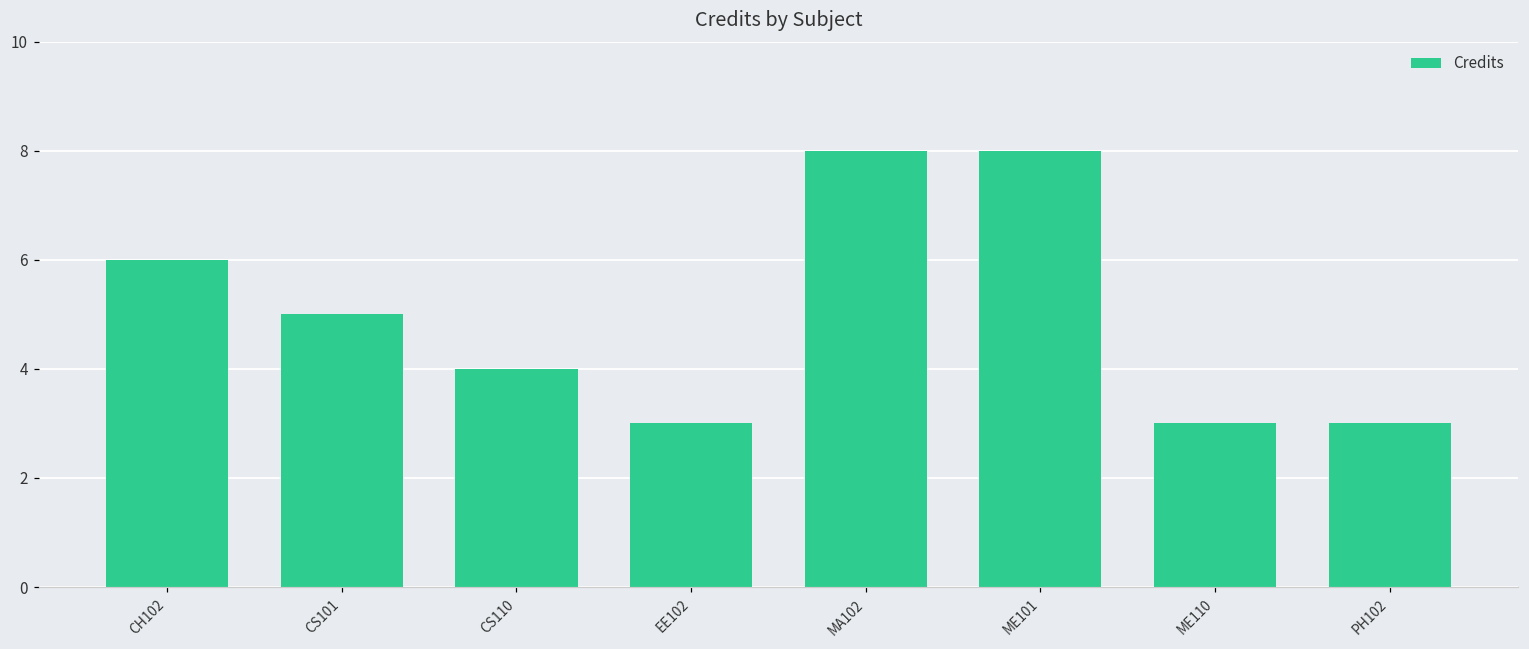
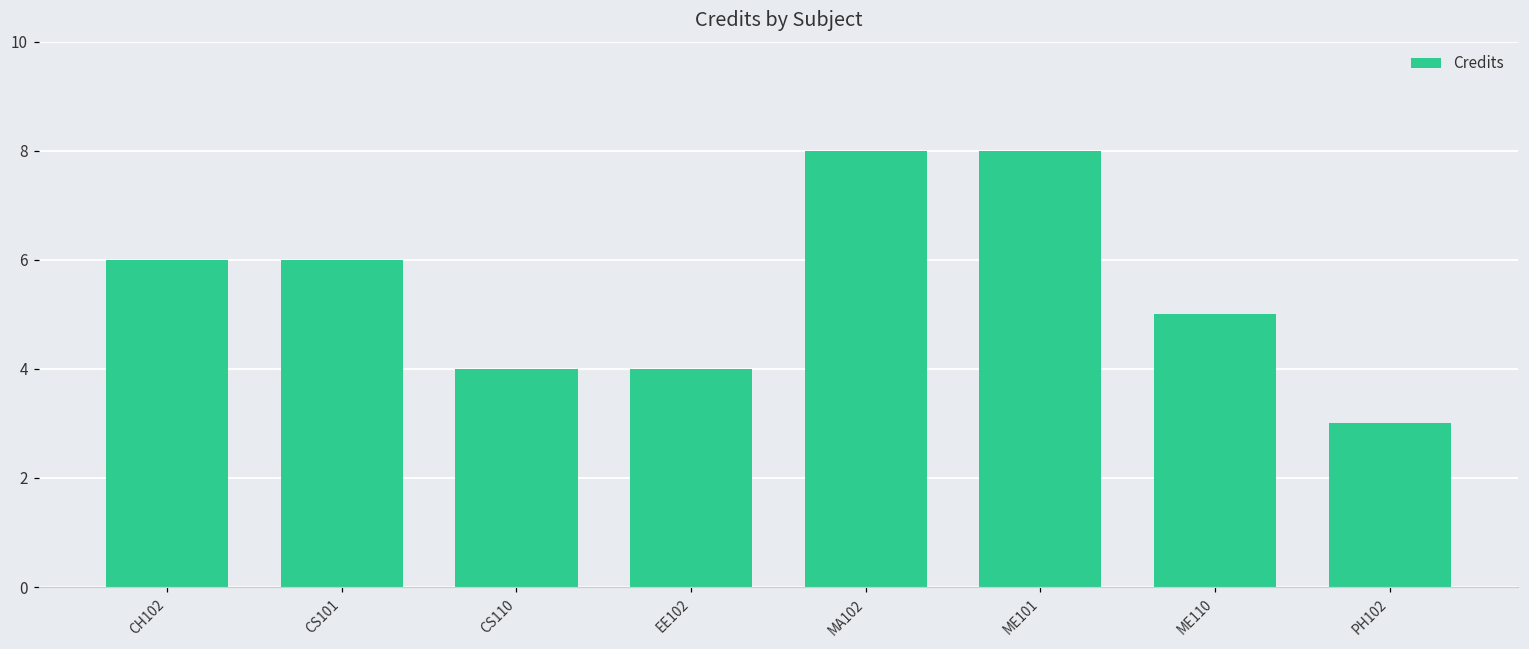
  {
    "CH102": 6,
-   "CS101": 5,
+   "CS101": 6,
    "CS110": 4,
-   "EE102": 3,
+   "EE102": 4,
    "MA102": 8,
    "ME101": 8,
-   "ME110": 3,
+   "ME110": 5,
    "PH102": 3
  }
